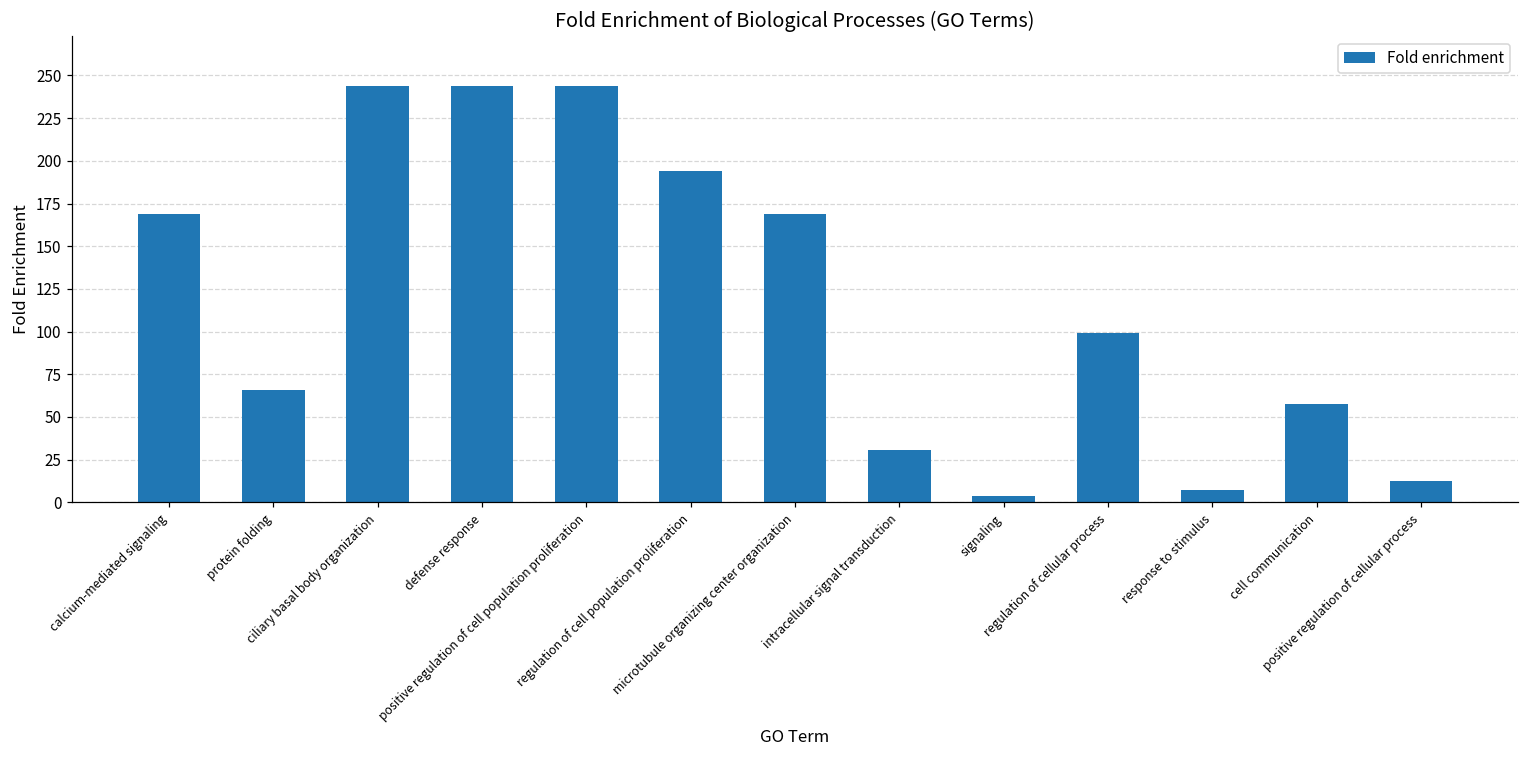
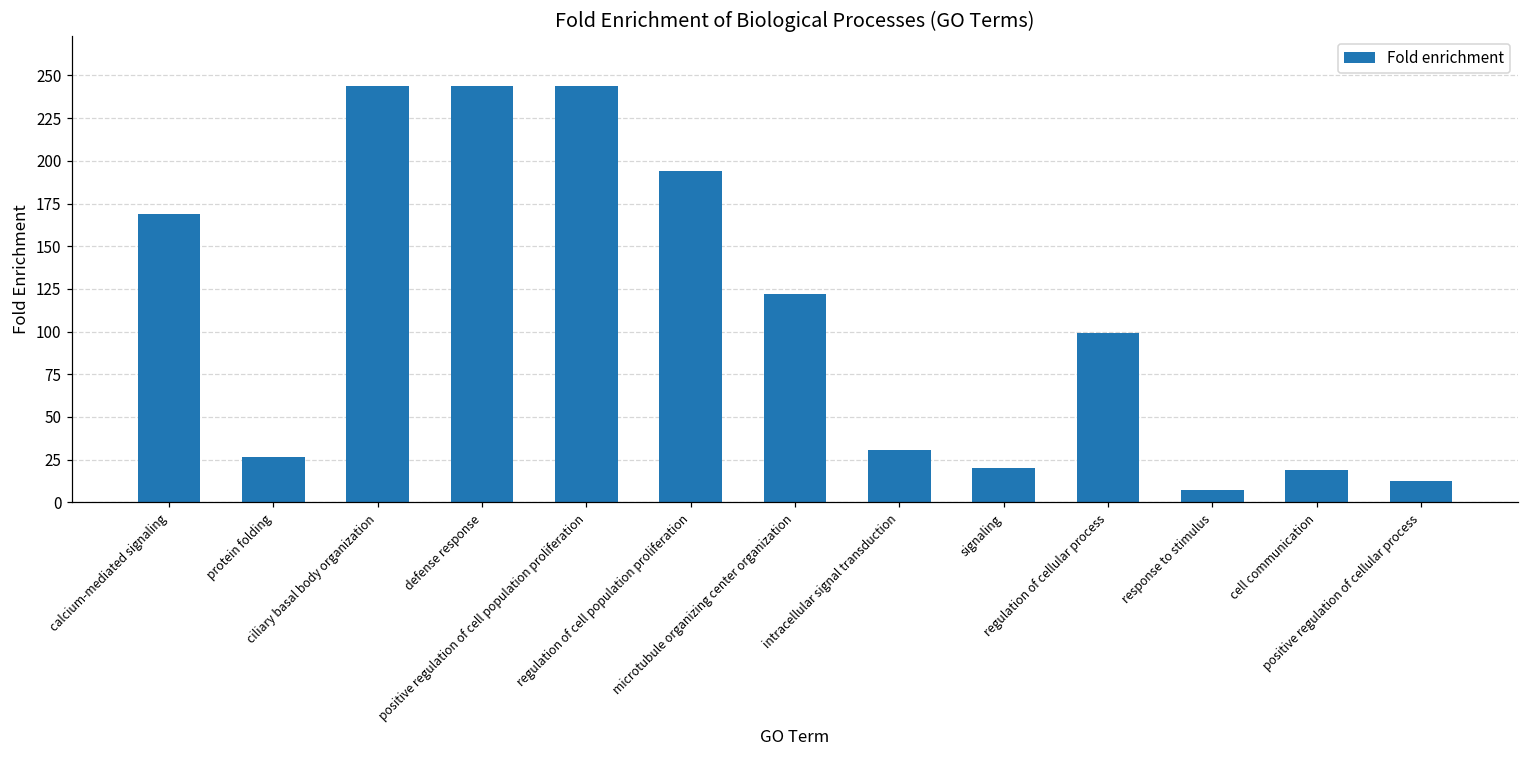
  {
    "calcium-mediated signaling": 169,
-   "protein folding": 66,
+   "protein folding": 27,
    "ciliary basal body organization": 244,
    "defense response": 244,
    "positive regulation of cell population proliferation": 244,
    "regulation of cell population proliferation": 194,
-   "microtubule organizing center organization": 169,
+   "microtubule organizing center organization": 122,
    "intracellular signal transduction": 30,
-   "signaling": 4,
+   "signaling": 20,
    "regulation of cellular process": 99,
    "response to stimulus": 7,
-   "cell communication": 57,
+   "cell communication": 19,
    "positive regulation of cellular process": 13
  }
